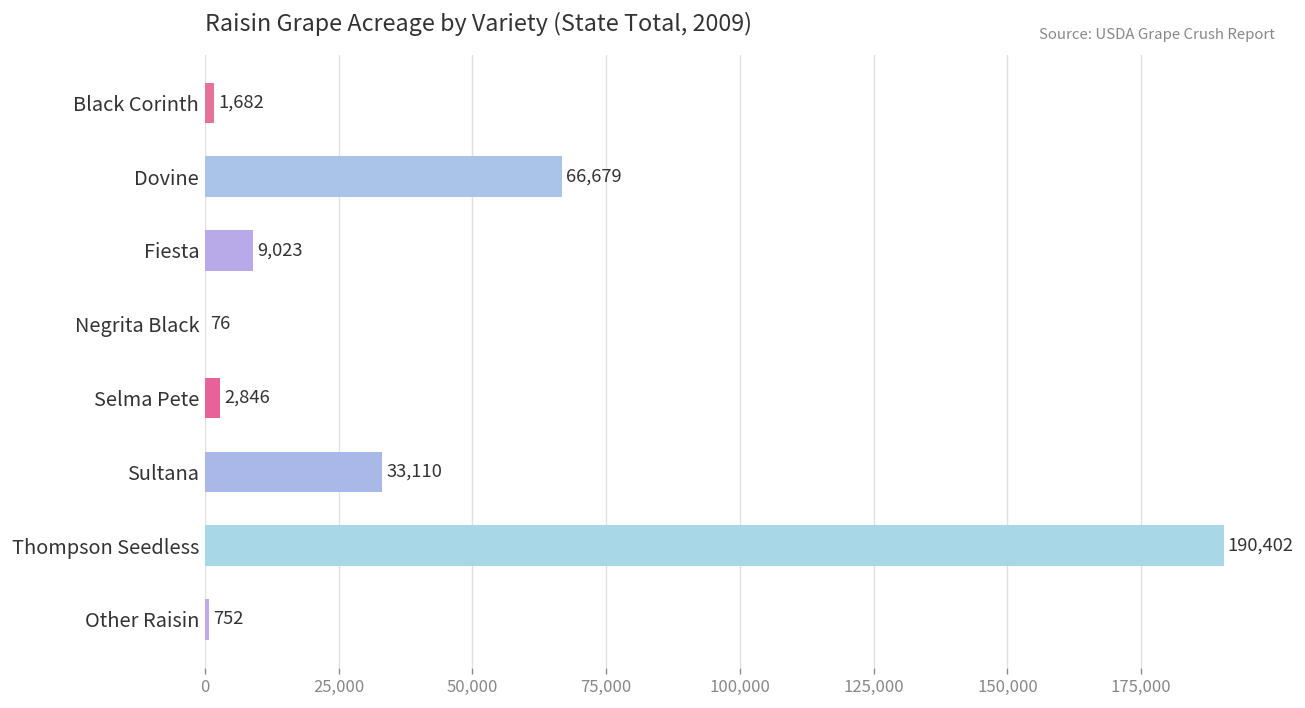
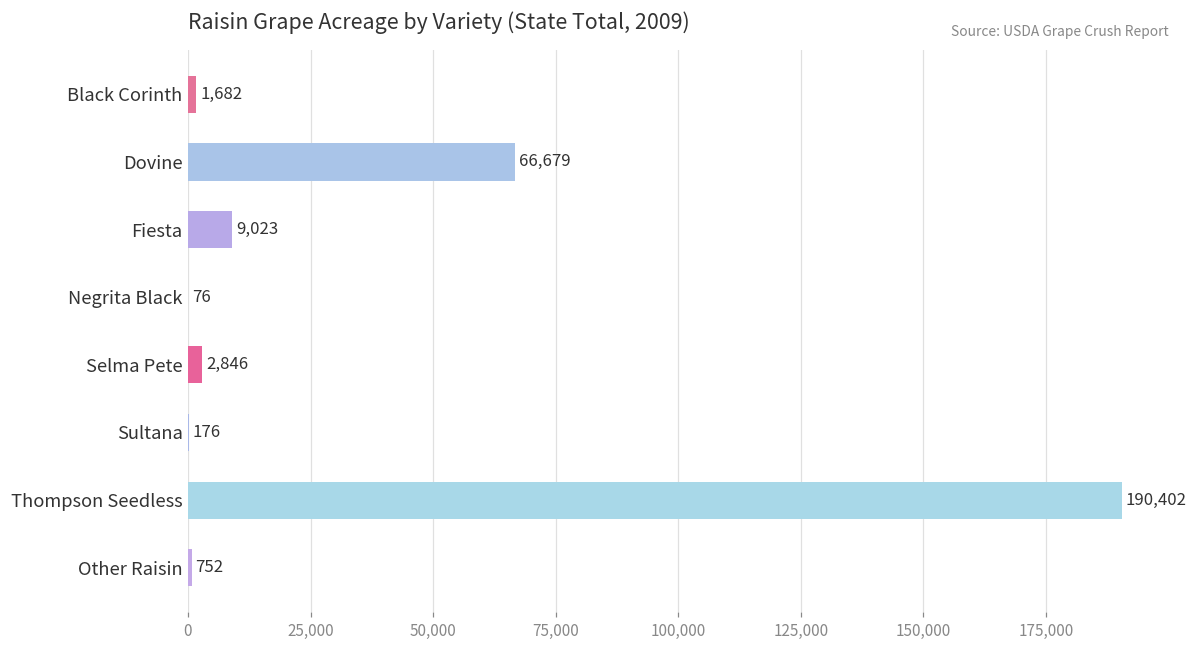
  {
    "Black Corinth": "1,682",
    "Dovine": "66,679",
    "Fiesta": "9,023",
    "Negrita Black": "76",
    "Selma Pete": "2,846",
-   "Sultana": "33,110",
+   "Sultana": "176",
    "Thompson Seedless": "190,402",
    "Other Raisin": "752"
  }
